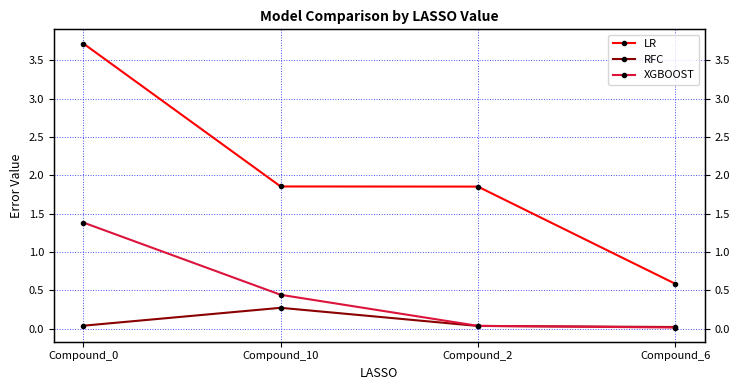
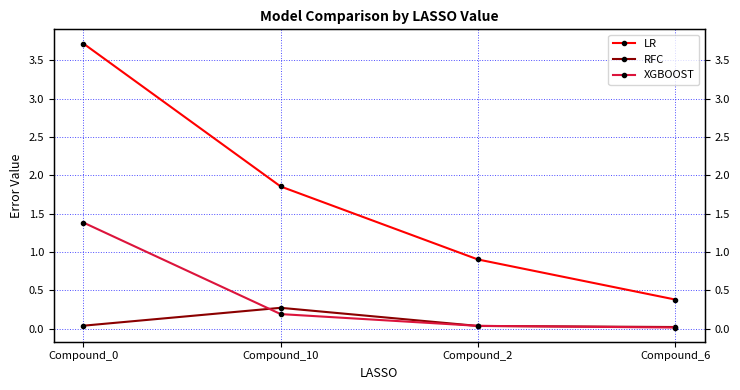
  {
    "LR": {
      "Compound_0": 3.7,
      "Compound_10": 1.9,
-     "Compound_2": 1.9,
-     "Compound_6": 0.6
+     "Compound_2": 0.9,
+     "Compound_6": 0.4
    },
    "RFC": {
      "Compound_0": 0.0,
      "Compound_10": 0.3
    },
    "XGBOOST": {
      "Compound_0": 1.4,
-     "Compound_10": 0.4
+     "Compound_10": 0.2
    }
  }
